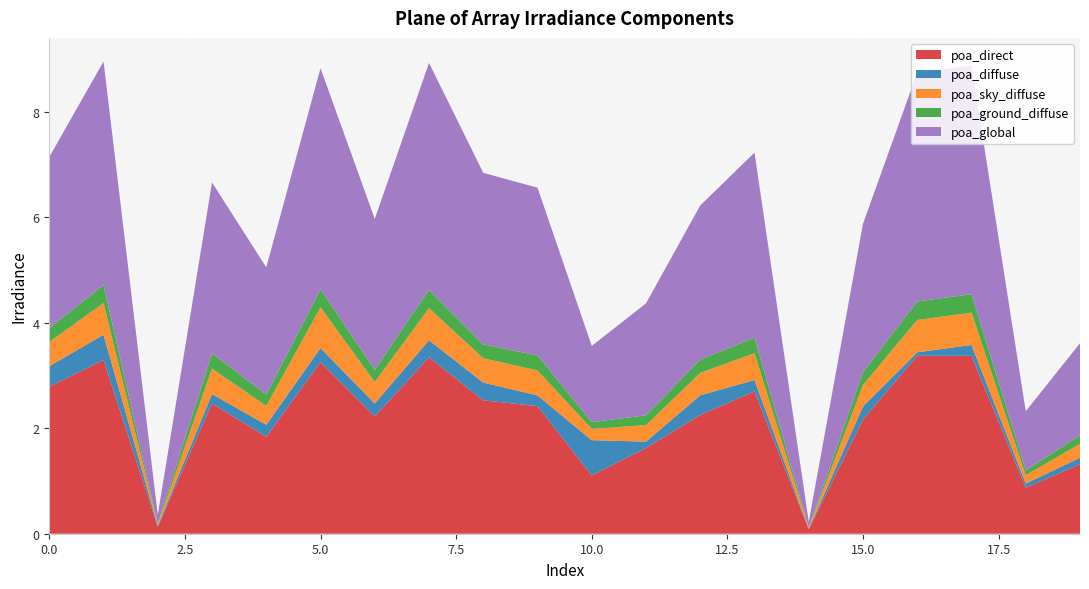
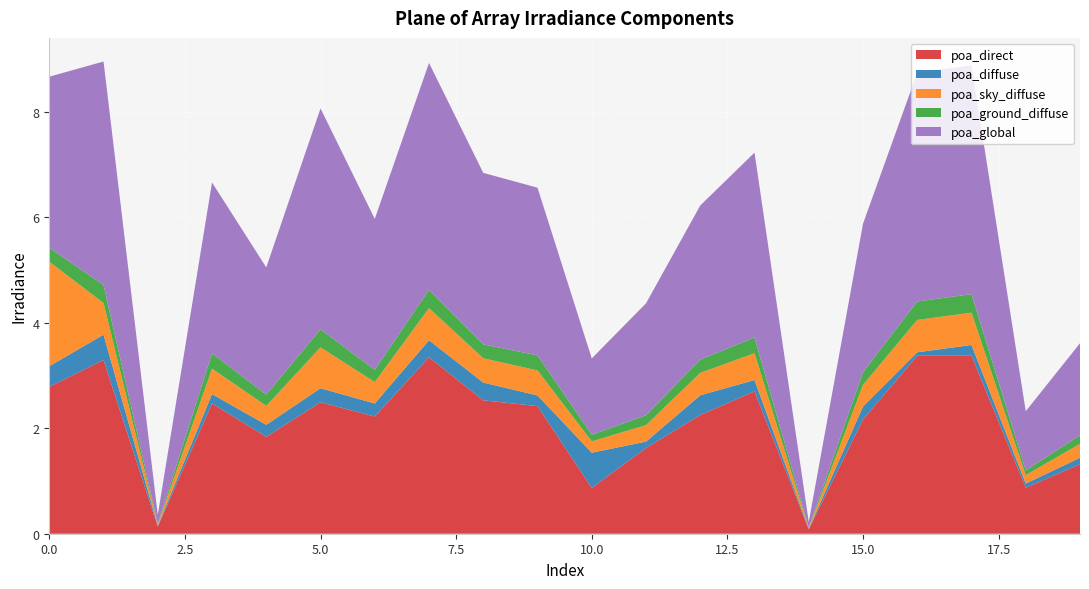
  {
    "poa_direct": {
      "0.0": 2.8,
-     "5.0": 3.3,
-     "10.0": 1.1,
+     "5.0": 2.5,
+     "10.0": 0.9,
      "15.0": 2.2
    },
    "poa_diffuse": {
      "0.0": 0.4,
      "5.0": 0.3,
      "10.0": 0.7,
      "15.0": 0.2
    },
    "poa_sky_diffuse": {
-     "0.0": 0.5,
+     "0.0": 2.0,
      "5.0": 0.8,
      "10.0": 0.2,
      "15.0": 0.4
    },
    "poa_ground_diffuse": {
      "0.0": 0.3,
      "5.0": 0.3,
      "10.0": 0.1,
      "15.0": 0.2
    },
    "poa_global": {
      "0.0": 3.2,
      "5.0": 4.2,
      "10.0": 1.4,
      "15.0": 2.8
    }
  }
